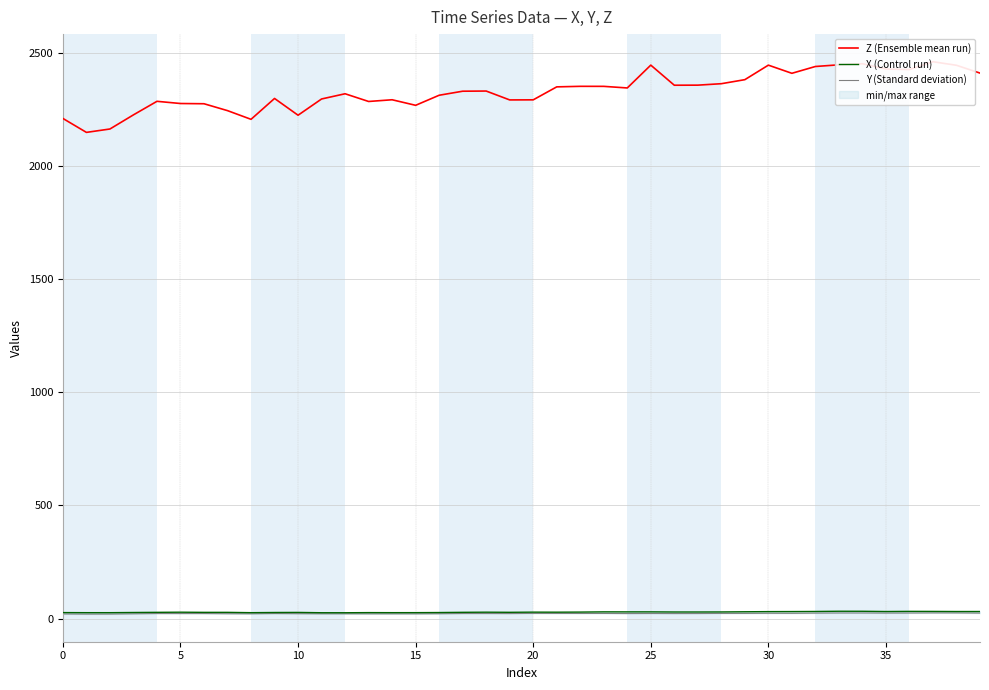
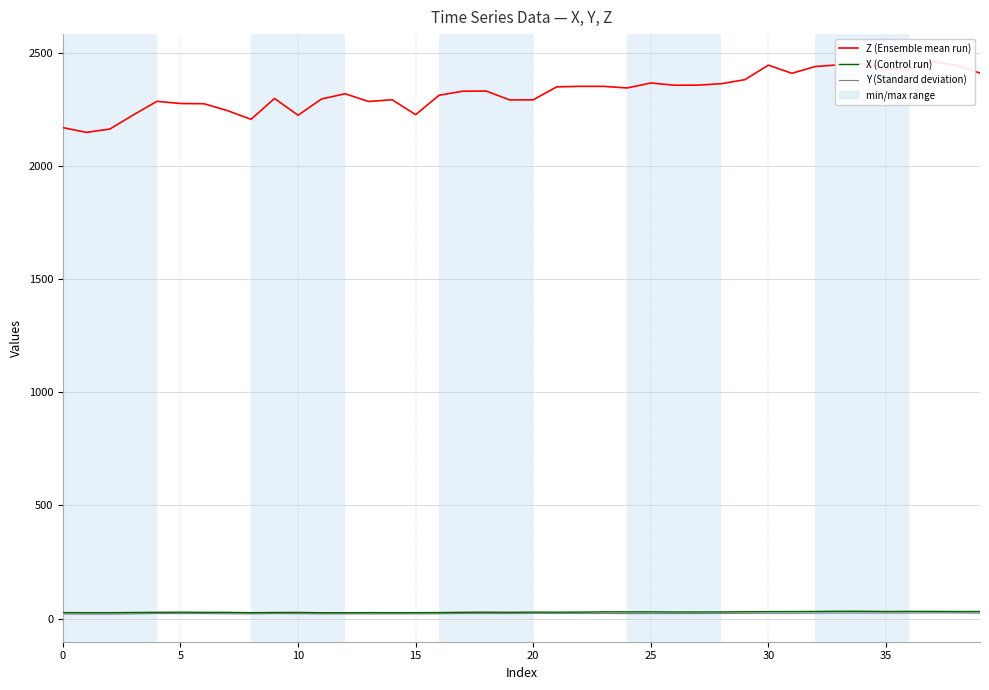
  {
    "Z (Ensemble mean run)": {
-     "0": 2210,
+     "0": 2170,
      "5": 2280,
      "10": 2220,
-     "15": 2270,
+     "15": 2230,
      "20": 2290,
-     "25": 2450,
+     "25": 2370,
      "30": 2450
    }
  }
